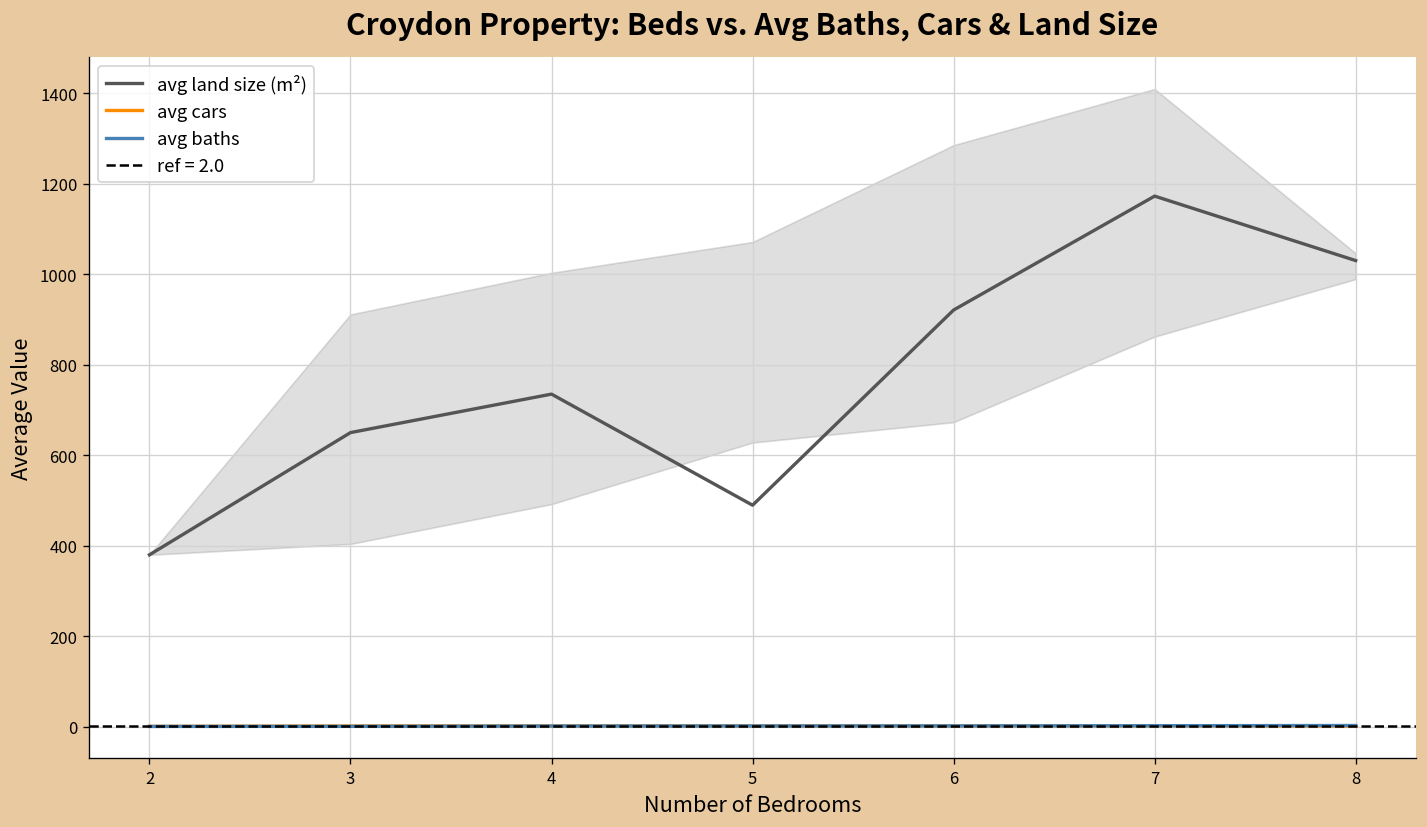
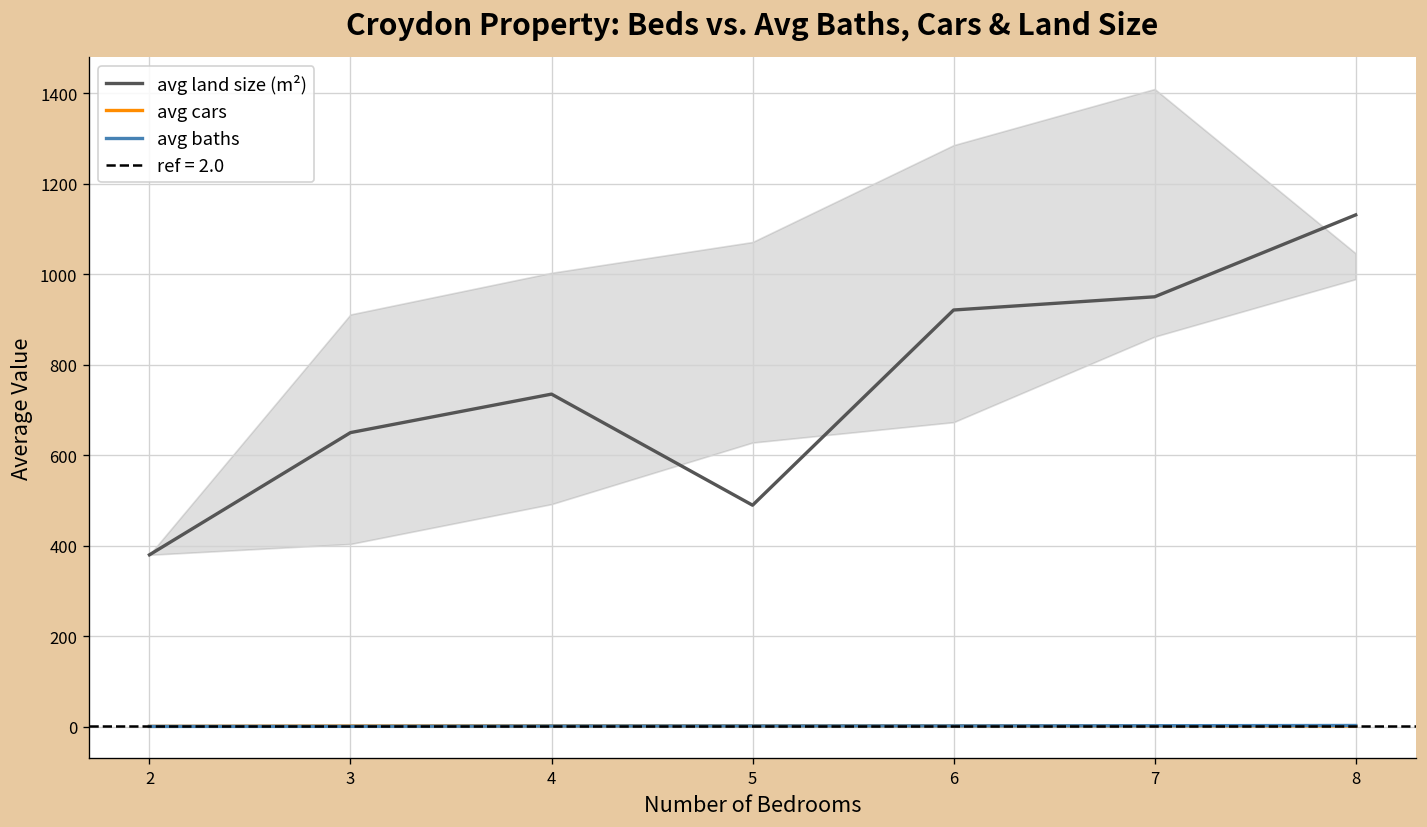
  {
    "avg land size (m²)": {
      "3": 650,
      "4": 740,
      "5": 490,
      "6": 920,
-     "7": 1170,
-     "8": 1030
+     "7": 950,
+     "8": 1130
    }
  }
